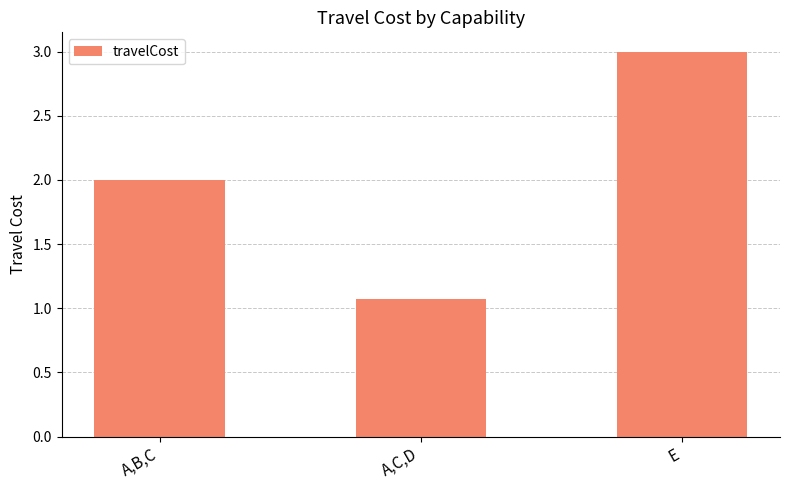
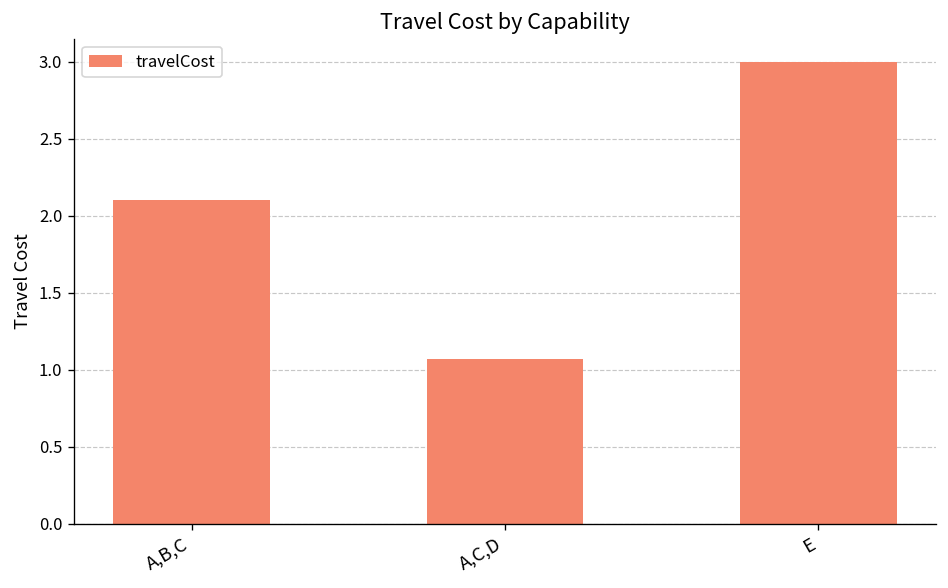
  {
-   "A,B,C": 2.0,
+   "A,B,C": 2.1,
    "A,C,D": 1.07,
    "E": 3.0
  }
